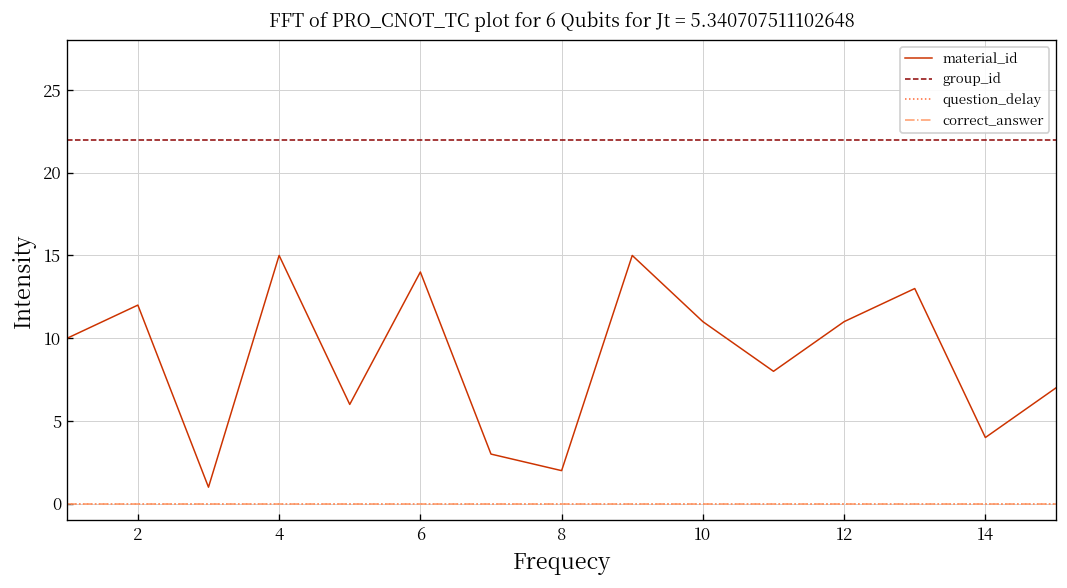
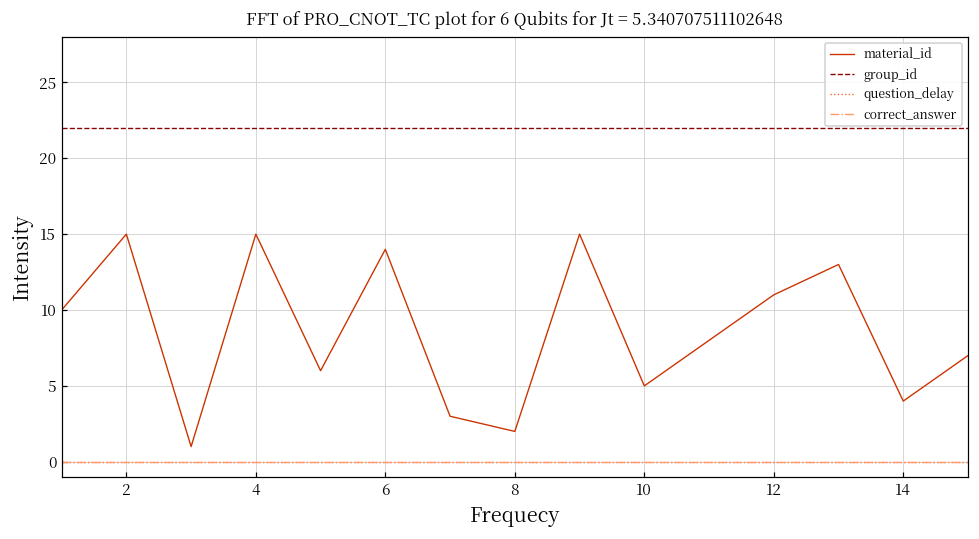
  {
    "material_id": {
-     "2": 12,
+     "2": 15,
      "4": 15,
      "6": 14,
      "8": 2,
-     "10": 11,
+     "10": 5,
      "12": 11,
      "14": 4
    },
    "group_id": {
      "2": 22,
      "4": 22,
      "6": 22,
      "8": 22,
      "10": 22,
      "12": 22,
      "14": 22
    },
    "correct_answer": {
      "2": 0,
      "4": 0,
      "6": 0,
      "8": 0,
      "10": 0,
      "12": 0,
      "14": 0
    }
  }
